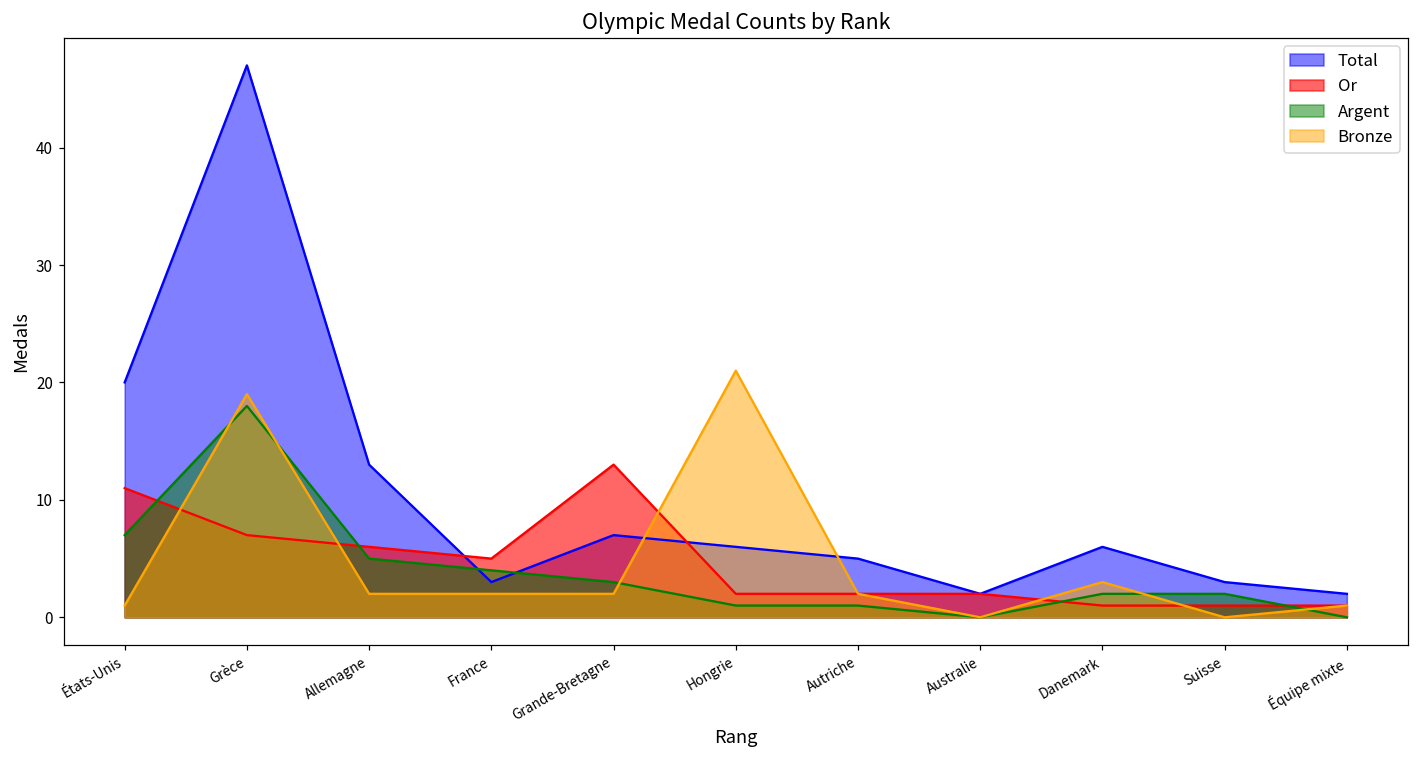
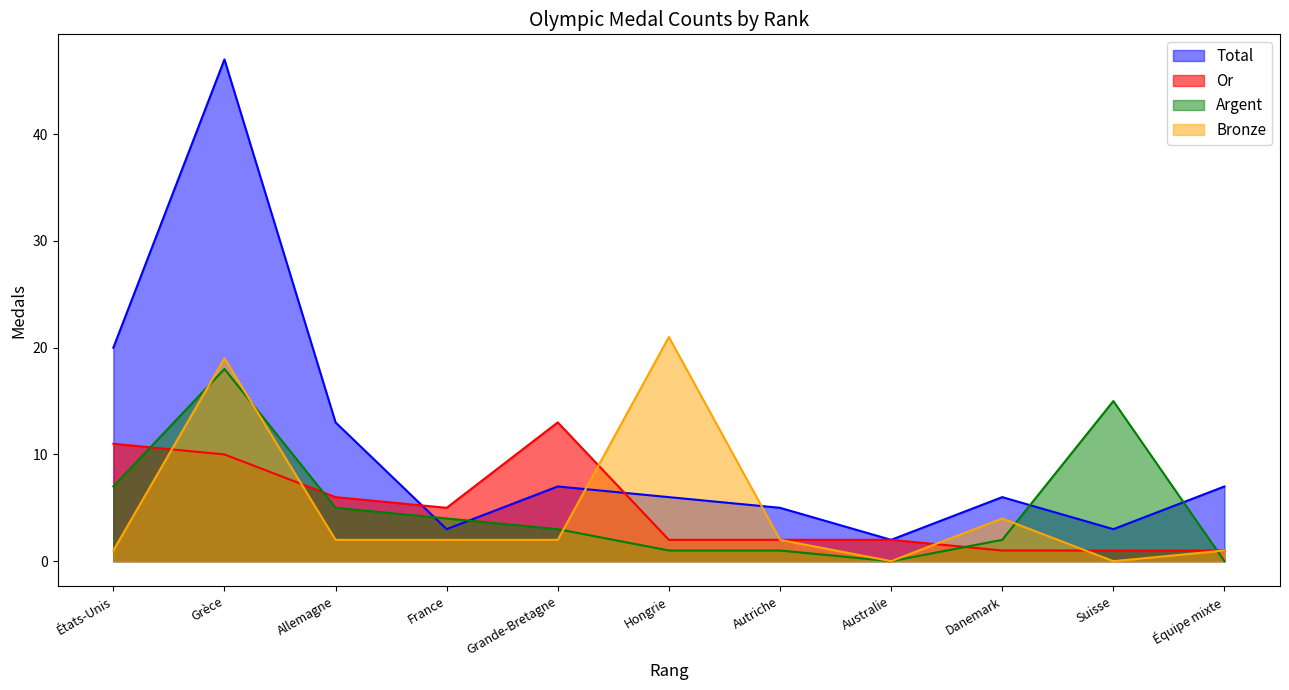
  {
    "Total": {
      "États-Unis": 20,
      "Grèce": 47,
      "Allemagne": 13,
      "France": 3,
      "Grande-Bretagne": 7,
      "Hongrie": 6,
      "Autriche": 5,
      "Danemark": 6,
      "Suisse": 3,
-     "Équipe mixte": 2
+     "Équipe mixte": 7
    },
    "Or": {
      "États-Unis": 11,
-     "Grèce": 7,
+     "Grèce": 10,
      "Allemagne": 6,
      "France": 5,
      "Grande-Bretagne": 13,
      "Hongrie": 2,
      "Danemark": 1,
      "Suisse": 1
    },
    "Argent": {
      "États-Unis": 7,
      "Grèce": 18,
      "Allemagne": 5,
      "France": 4,
      "Grande-Bretagne": 3,
      "Hongrie": 1,
      "Autriche": 1,
      "Danemark": 2,
-     "Suisse": 2,
+     "Suisse": 15,
      "Équipe mixte": 0
    },
    "Bronze": {
      "États-Unis": 1,
      "Grèce": 19,
      "Allemagne": 2,
      "France": 2,
      "Grande-Bretagne": 2,
      "Hongrie": 21,
-     "Danemark": 3,
+     "Danemark": 4,
      "Suisse": 0
    }
  }
